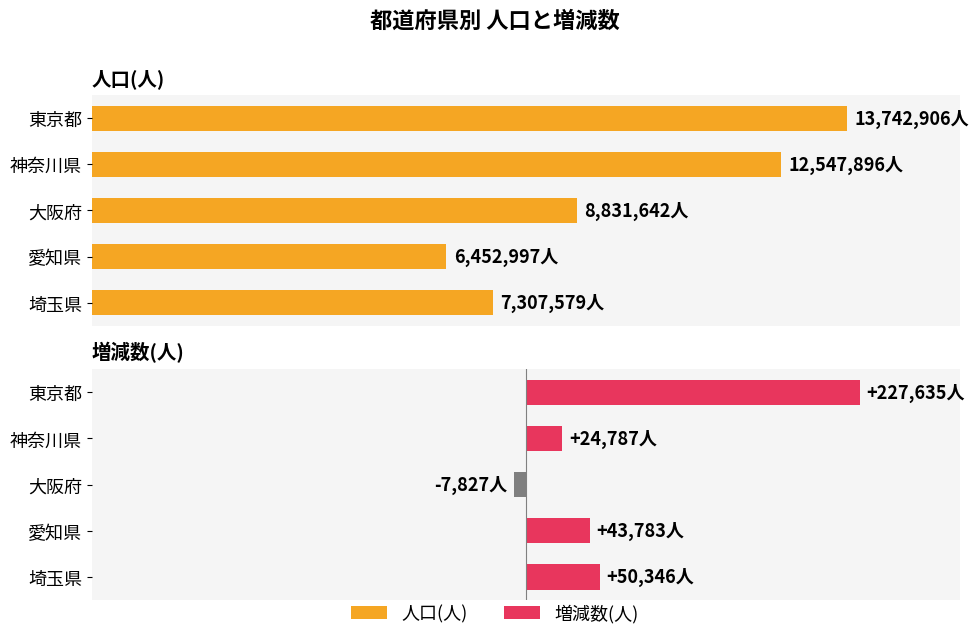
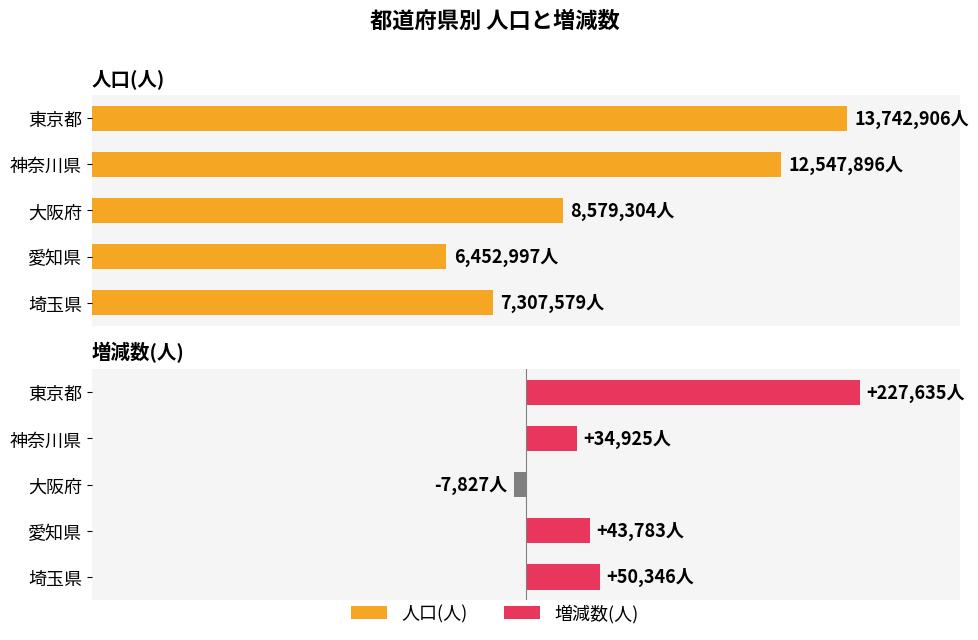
  {
    "人口(人)": {
      "東京都": "13,742,906人",
      "神奈川県": "12,547,896人",
-     "大阪府": "8,831,642人",
+     "大阪府": "8,579,304人",
      "愛知県": "6,452,997人",
      "埼玉県": "7,307,579人"
    },
    "増減数(人)": {
      "東京都": "+227,635人",
-     "神奈川県": "+24,787人",
+     "神奈川県": "+34,925人",
      "大阪府": "-7,827人",
      "愛知県": "+43,783人",
      "埼玉県": "+50,346人"
    }
  }
